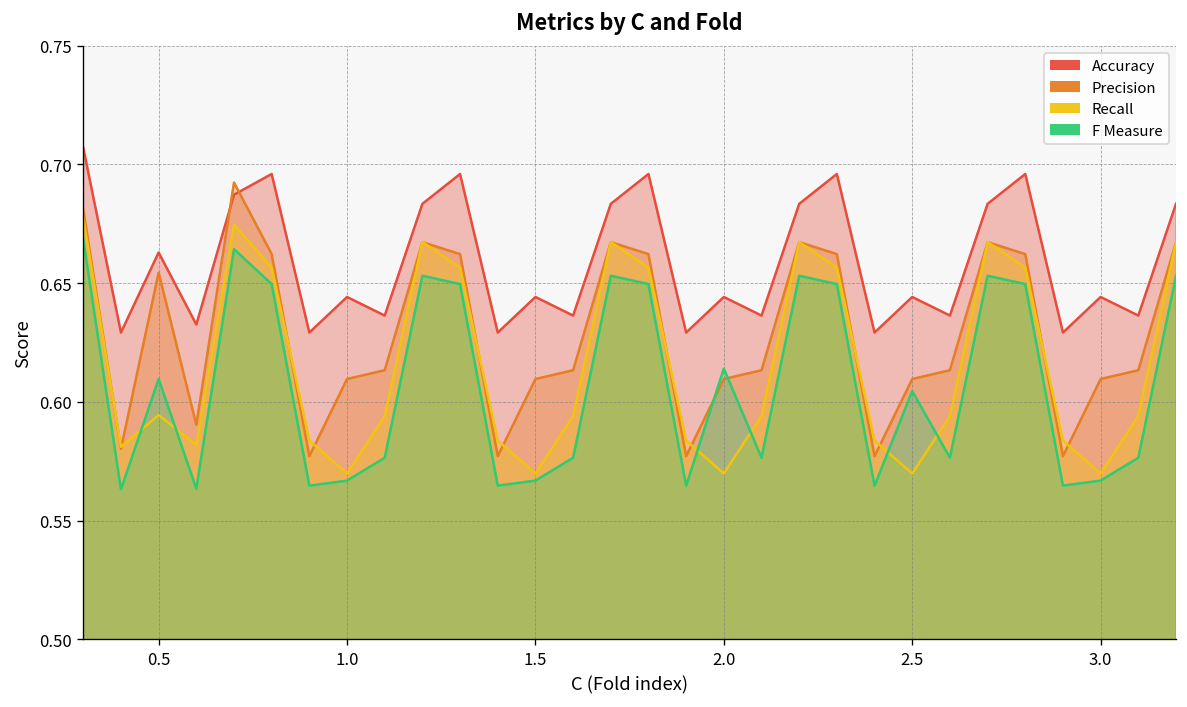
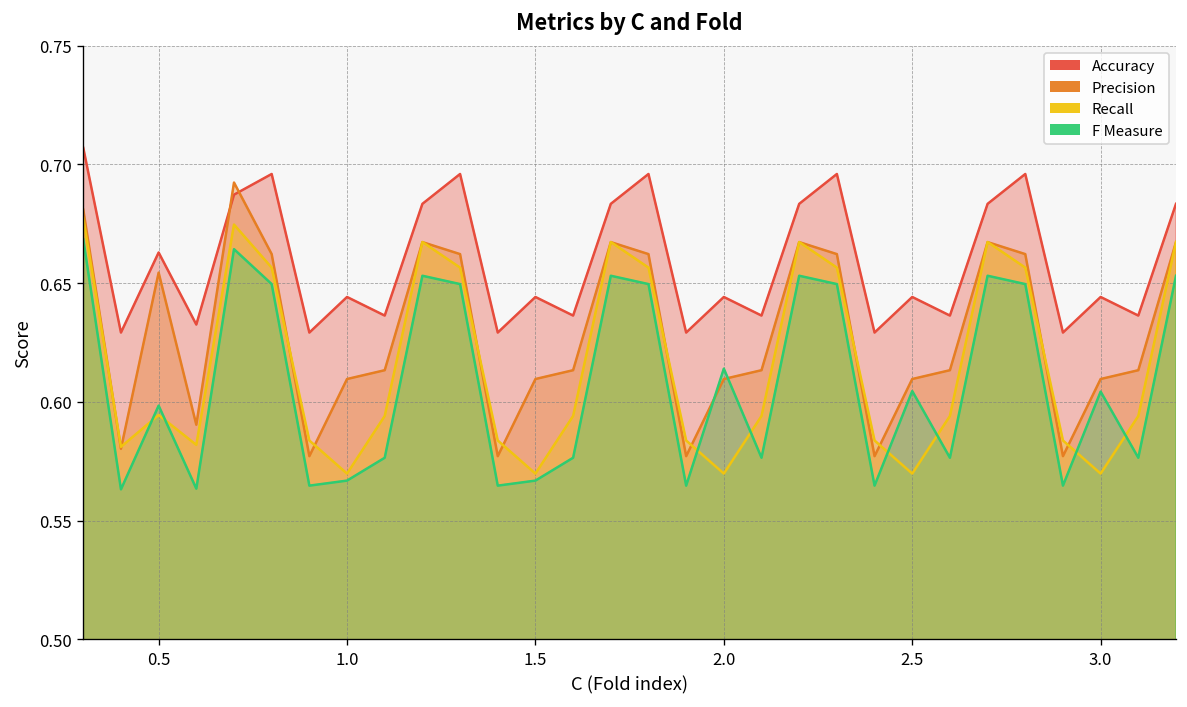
  {
    "F Measure": {
-     "0.5": 0.610,
+     "0.5": 0.598,
      "1.0": 0.567,
      "1.5": 0.567,
      "2.0": 0.614,
      "2.5": 0.605,
-     "3.0": 0.567
+     "3.0": 0.604
    }
  }
